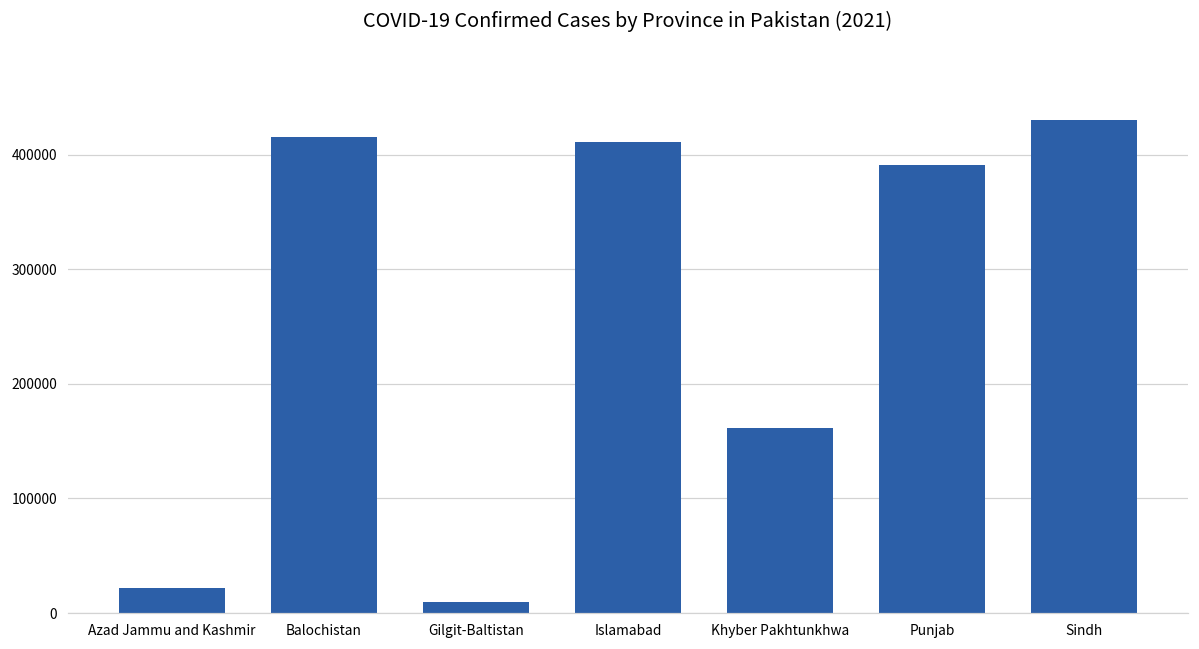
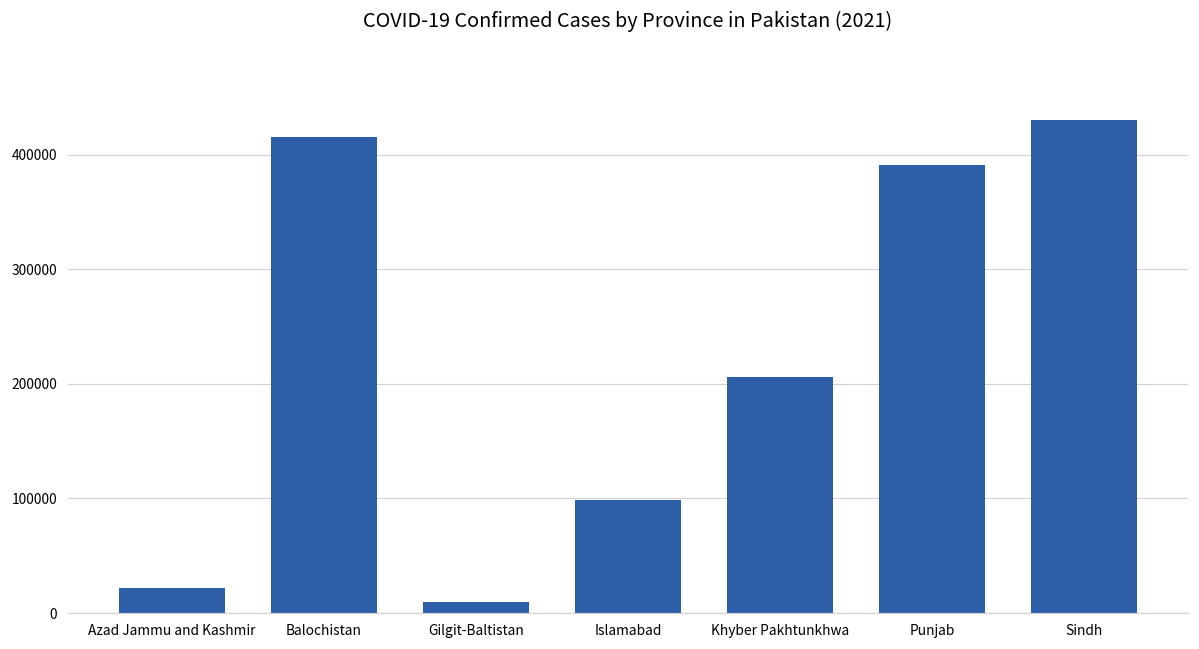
  {
    "Azad Jammu and Kashmir": 22000,
    "Balochistan": 415000,
    "Gilgit-Baltistan": 10000,
-   "Islamabad": 411000,
-   "Khyber Pakhtunkhwa": 161000,
+   "Islamabad": 99000,
+   "Khyber Pakhtunkhwa": 206000,
    "Punjab": 391000,
    "Sindh": 431000
  }
